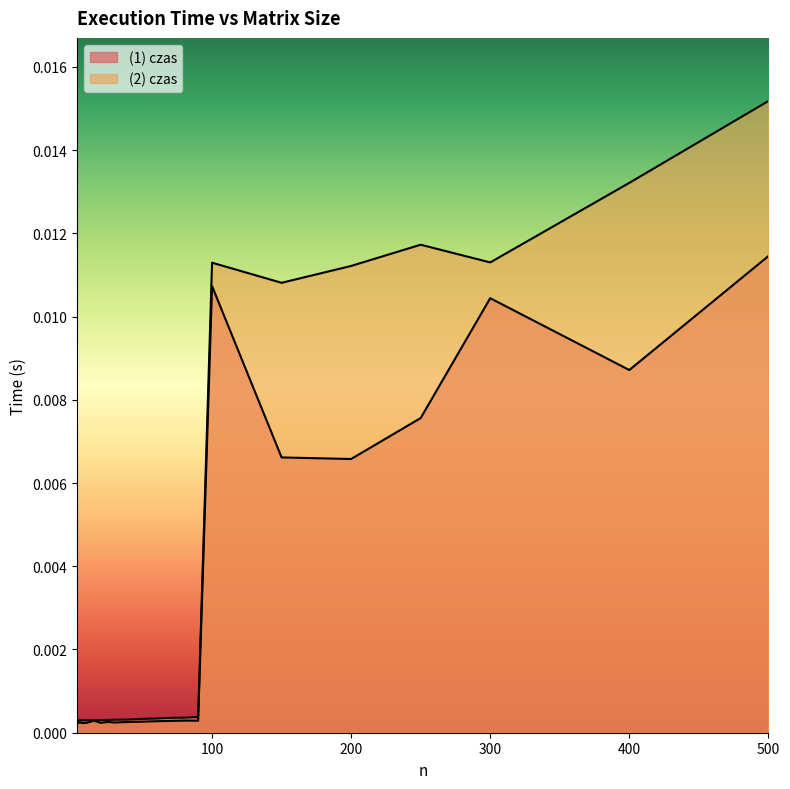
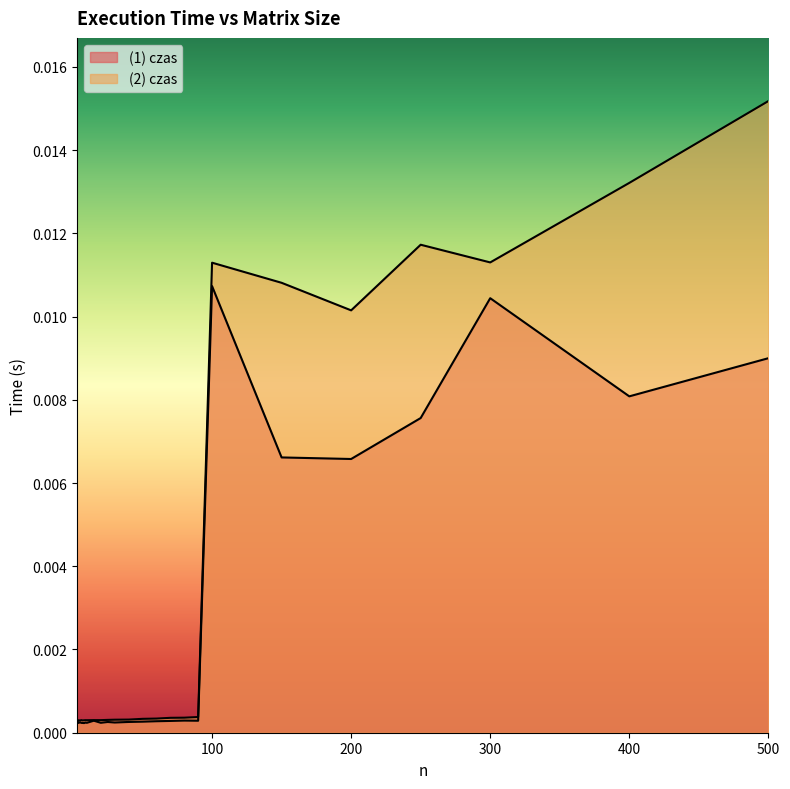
  {
    "(1) czas": {
      "100": 0.0107,
      "200": 0.0066,
      "300": 0.0104,
-     "400": 0.0087,
-     "500": 0.0115
+     "400": 0.0081,
+     "500": 0.0090
    },
    "(2) czas": {
      "100": 0.0113,
-     "200": 0.0112,
+     "200": 0.0101,
      "300": 0.0113,
      "400": 0.0132,
      "500": 0.0152
    }
  }
